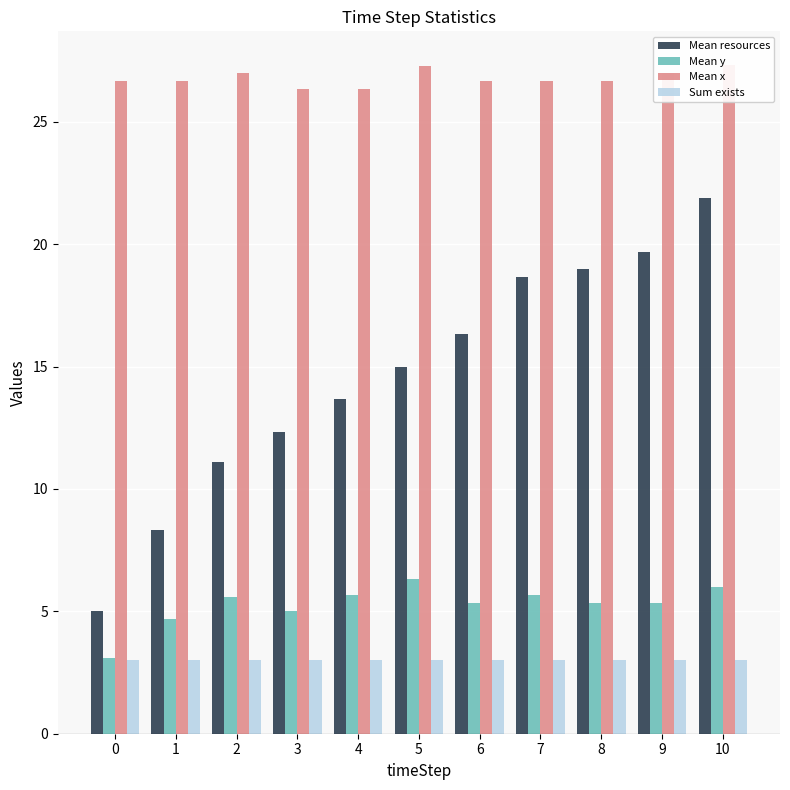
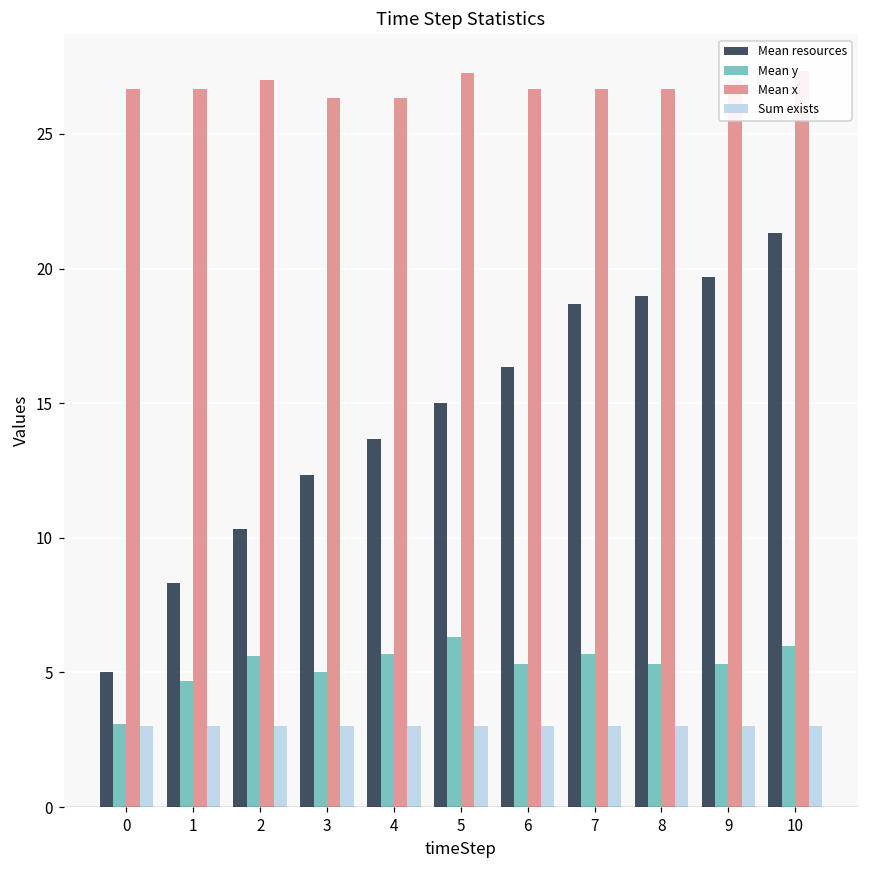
  {
    "Mean resources": {
      "0": 5.0,
      "1": 8.3,
-     "2": 11.1,
+     "2": 10.3,
      "3": 12.3,
      "4": 13.7,
      "5": 15.0,
      "6": 16.3,
      "7": 18.7,
      "8": 19.0,
      "9": 19.7,
-     "10": 21.9
+     "10": 21.3
    },
    "Mean y": {
      "0": 3.1,
      "1": 4.7,
      "2": 5.6,
      "3": 5.0,
      "4": 5.7,
      "5": 6.3,
      "6": 5.3,
      "7": 5.7,
      "8": 5.3,
      "9": 5.3,
      "10": 6.0
    },
    "Mean x": {
      "0": 26.7,
      "1": 26.7,
      "2": 27.0,
      "3": 26.3,
      "4": 26.3,
      "5": 27.3,
      "6": 26.7,
      "7": 26.7,
      "8": 26.7
    },
    "Sum exists": {
      "0": 3.0,
      "1": 3.0,
      "2": 3.0,
      "3": 3.0,
      "4": 3.0,
      "5": 3.0,
      "6": 3.0,
      "7": 3.0,
      "8": 3.0,
      "9": 3.0,
      "10": 3.0
    }
  }
